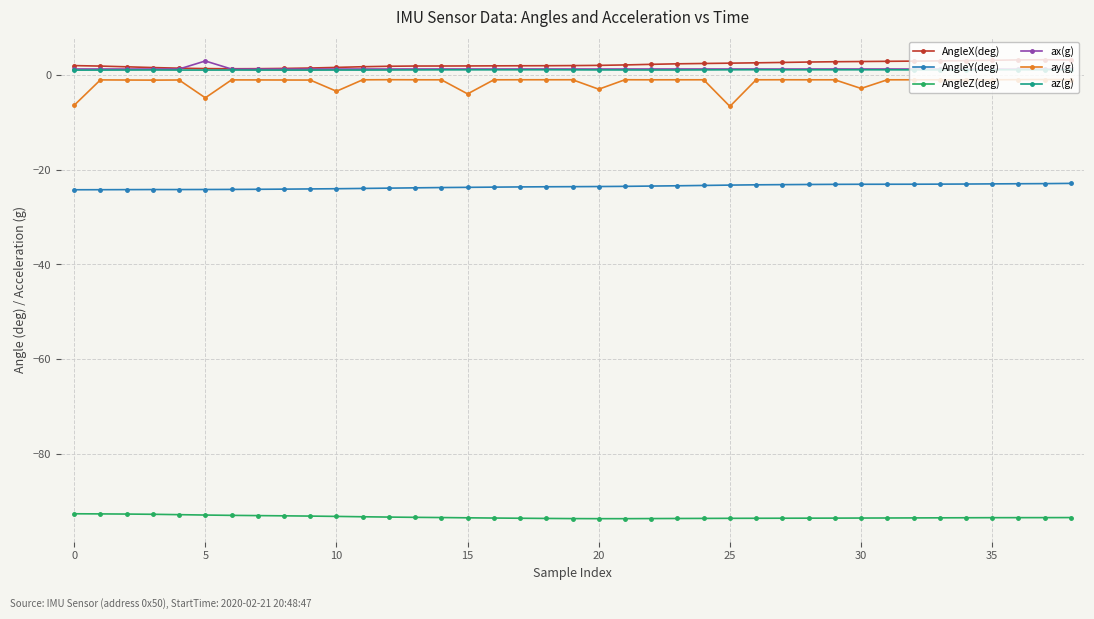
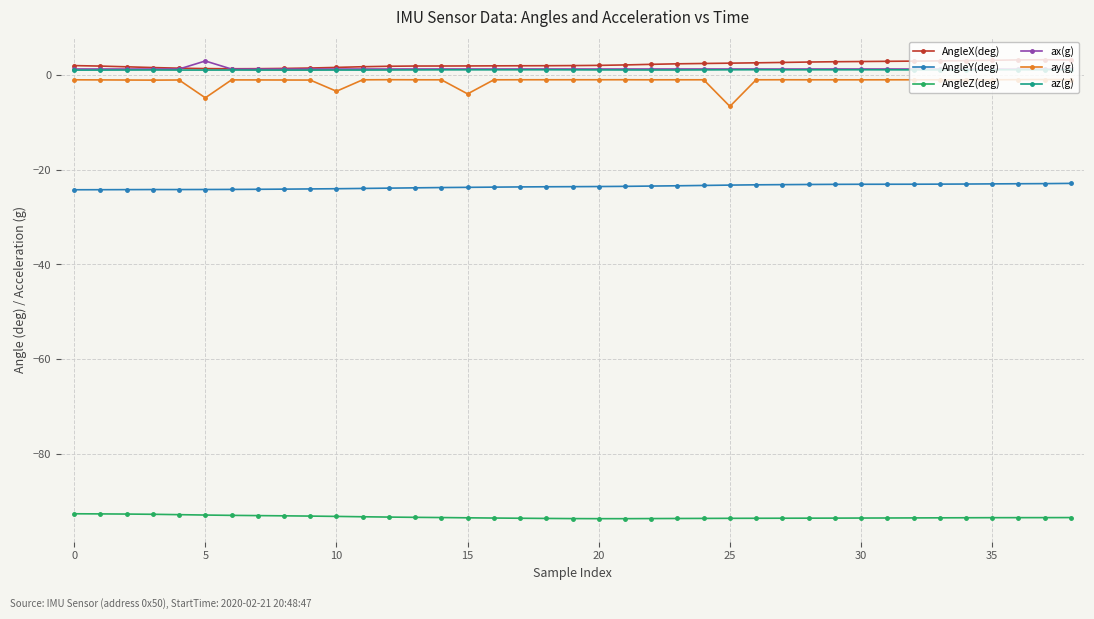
  {
    "AngleX(deg)": {
      "0": 2,
      "15": 2,
      "20": 2,
      "25": 2,
      "30": 3
    },
    "AngleY(deg)": {
      "0": -24,
      "5": -24,
      "10": -24,
      "15": -24,
      "20": -24,
      "25": -23,
      "30": -23,
      "35": -23
    },
    "ax(g)": {
      "5": 3
    },
    "ay(g)": {
-     "0": -6,
+     "0": -1,
      "5": -5,
      "10": -3,
      "15": -4,
-     "20": -3,
+     "20": -1,
      "25": -7,
-     "30": -3
+     "30": -1
    }
  }
